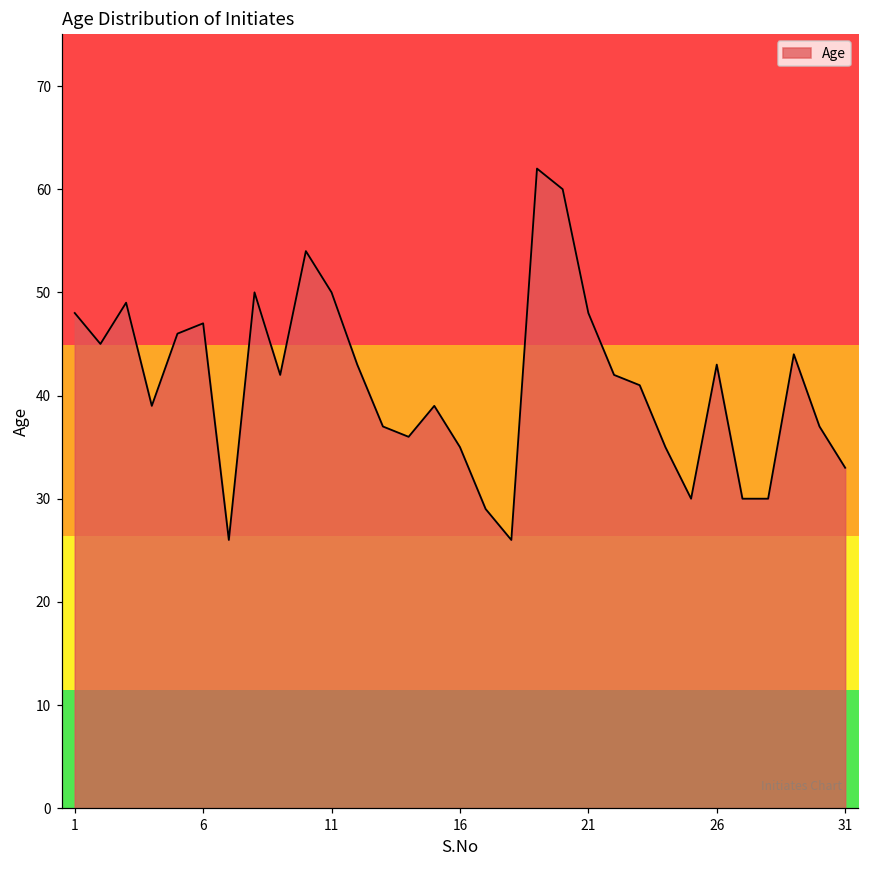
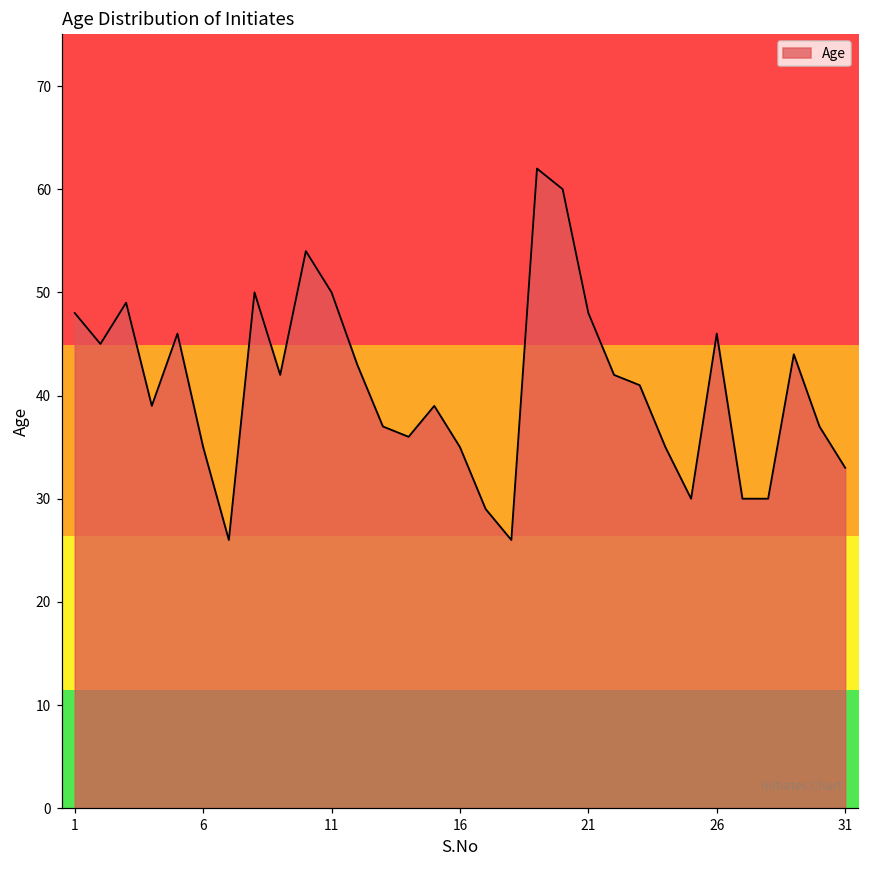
  {
    "1": 48,
-   "6": 47,
+   "6": 35,
    "11": 50,
    "16": 35,
    "21": 48,
-   "26": 43,
+   "26": 46,
    "31": 33
  }
